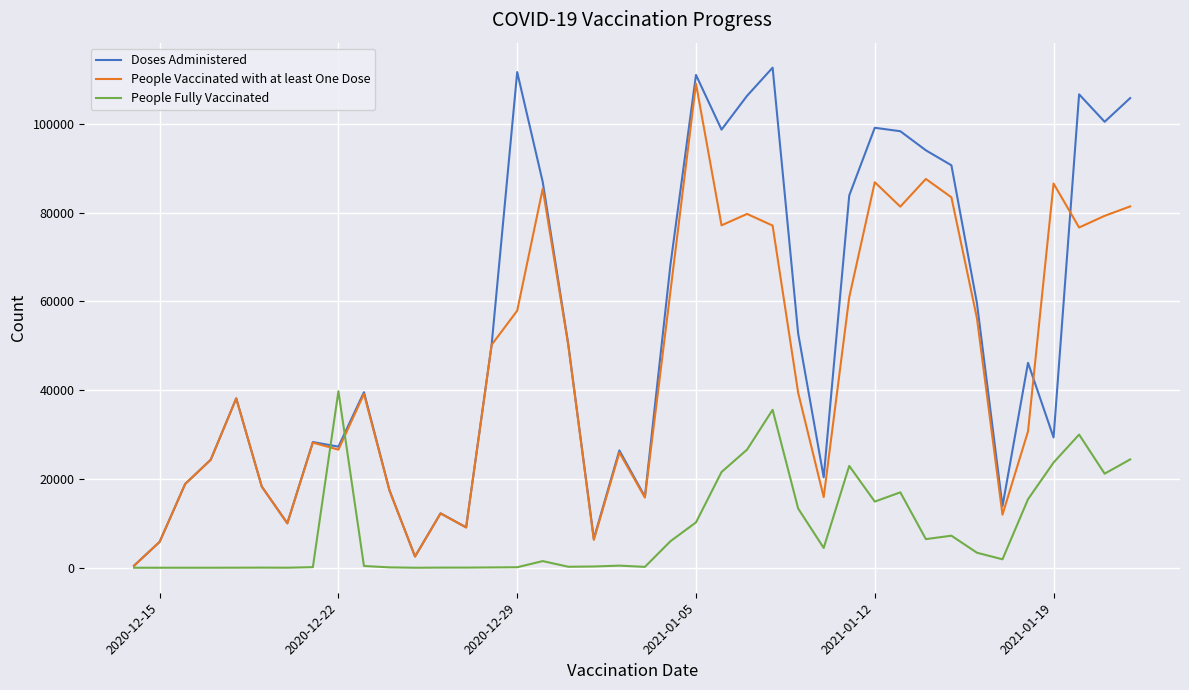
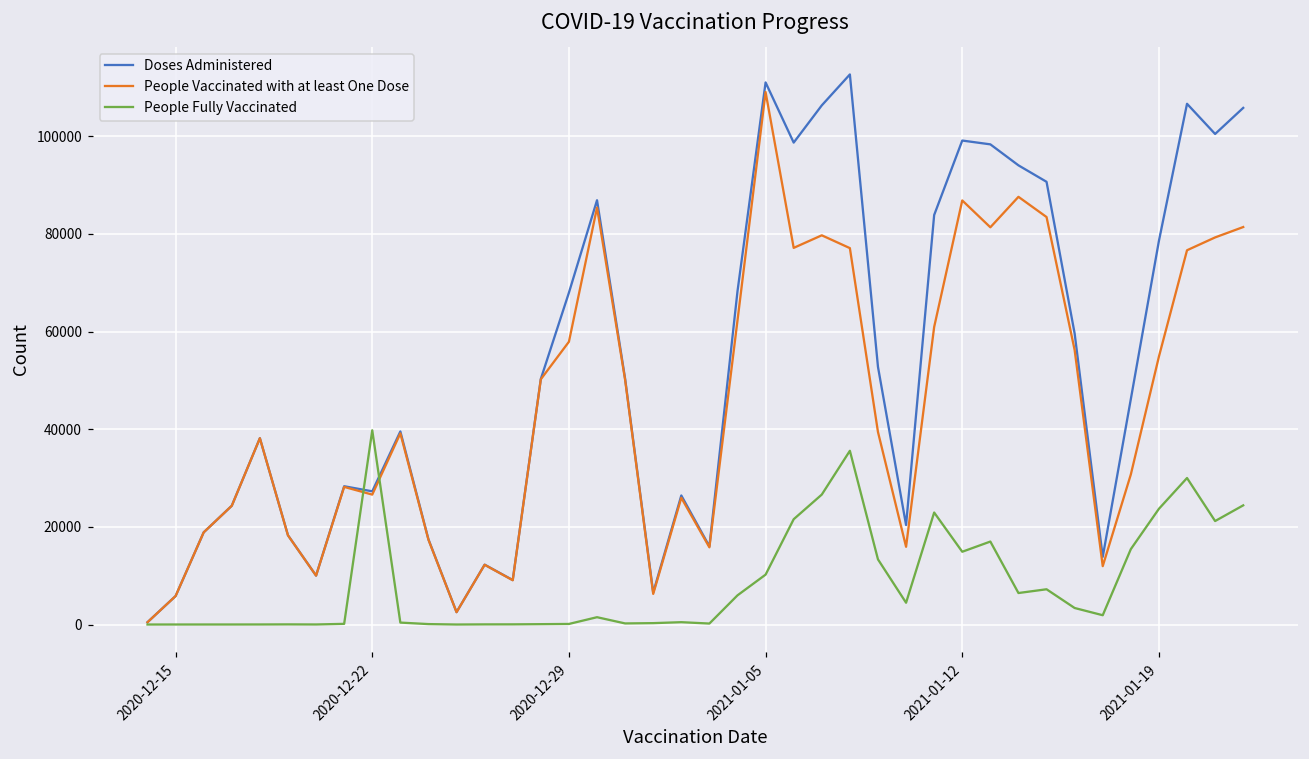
  {
    "Doses Administered": {
      "2020-12-22": 27000,
-     "2020-12-29": 112000,
+     "2020-12-29": 68000,
      "2021-01-05": 111000,
      "2021-01-12": 99000,
-     "2021-01-19": 29000
+     "2021-01-19": 79000
    },
    "People Vaccinated with at least One Dose": {
      "2020-12-22": 27000,
      "2020-12-29": 58000,
      "2021-01-05": 109000,
      "2021-01-12": 87000,
-     "2021-01-19": 87000
+     "2021-01-19": 55000
    },
    "People Fully Vaccinated": {
      "2020-12-15": 0,
      "2020-12-22": 40000,
      "2020-12-29": 0,
      "2021-01-05": 10000,
      "2021-01-12": 15000,
      "2021-01-19": 24000
    }
  }
